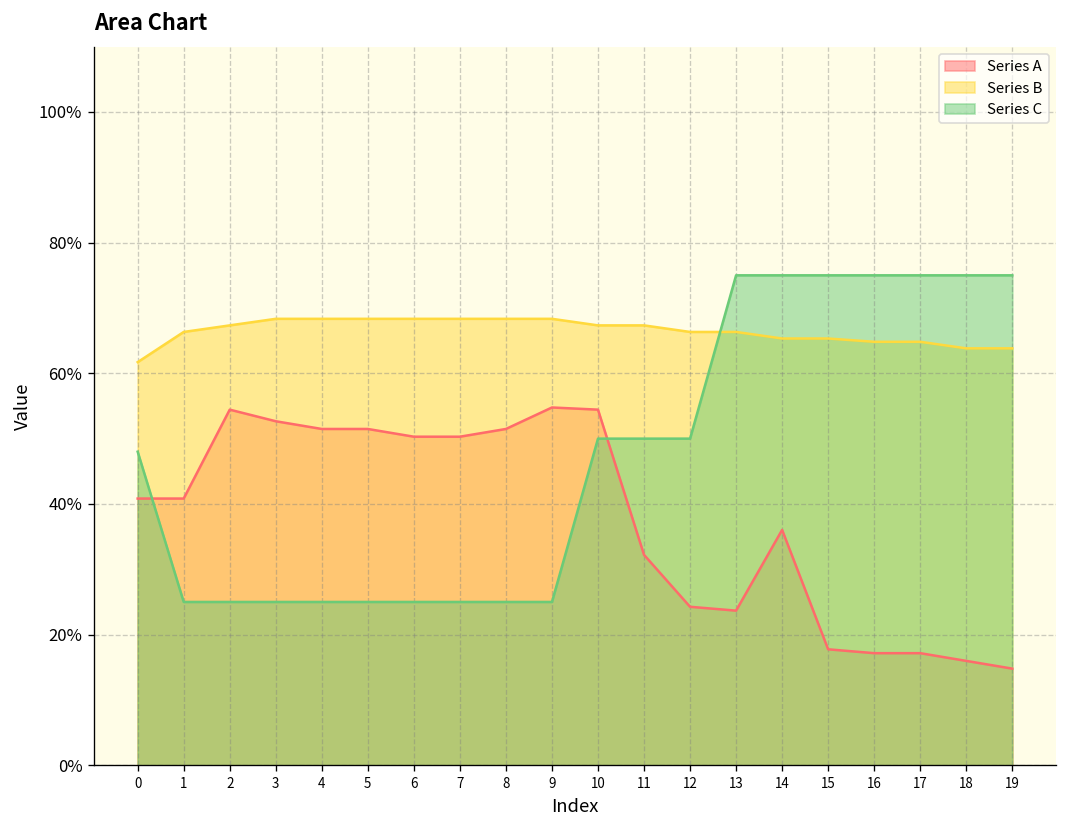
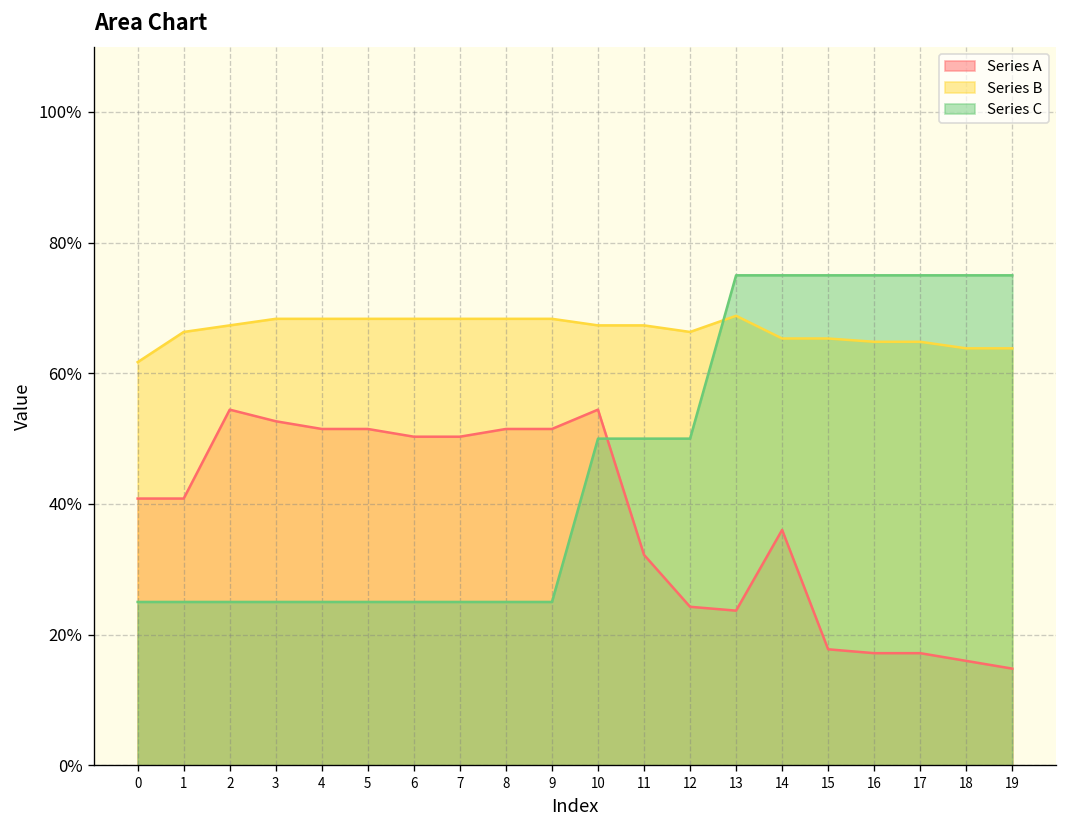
  {
    "Series A": {
      "0": "41%",
      "1": "41%",
      "2": "54%",
      "3": "53%",
      "4": "51%",
      "5": "51%",
      "6": "50%",
      "7": "50%",
      "8": "51%",
-     "9": "55%",
+     "9": "51%",
      "10": "54%",
      "11": "32%",
      "12": "24%",
      "13": "24%",
      "14": "36%",
      "15": "18%",
      "16": "17%",
      "17": "17%",
      "18": "16%",
      "19": "15%"
    },
    "Series B": {
      "0": "62%",
      "1": "66%",
      "2": "67%",
      "3": "68%",
      "4": "68%",
      "5": "68%",
      "6": "68%",
      "7": "68%",
      "8": "68%",
      "9": "68%",
      "10": "67%",
      "11": "67%",
      "12": "66%",
-     "13": "66%",
+     "13": "69%",
      "14": "65%",
      "15": "65%",
      "16": "65%",
      "17": "65%",
      "18": "64%",
      "19": "64%"
    },
    "Series C": {
-     "0": "48%",
+     "0": "25%",
      "1": "25%",
      "2": "25%",
      "3": "25%",
      "4": "25%",
      "5": "25%",
      "6": "25%",
      "7": "25%",
      "8": "25%",
      "9": "25%",
      "10": "50%",
      "11": "50%",
      "12": "50%",
      "13": "75%",
      "14": "75%",
      "15": "75%",
      "16": "75%",
      "17": "75%",
      "18": "75%",
      "19": "75%"
    }
  }
